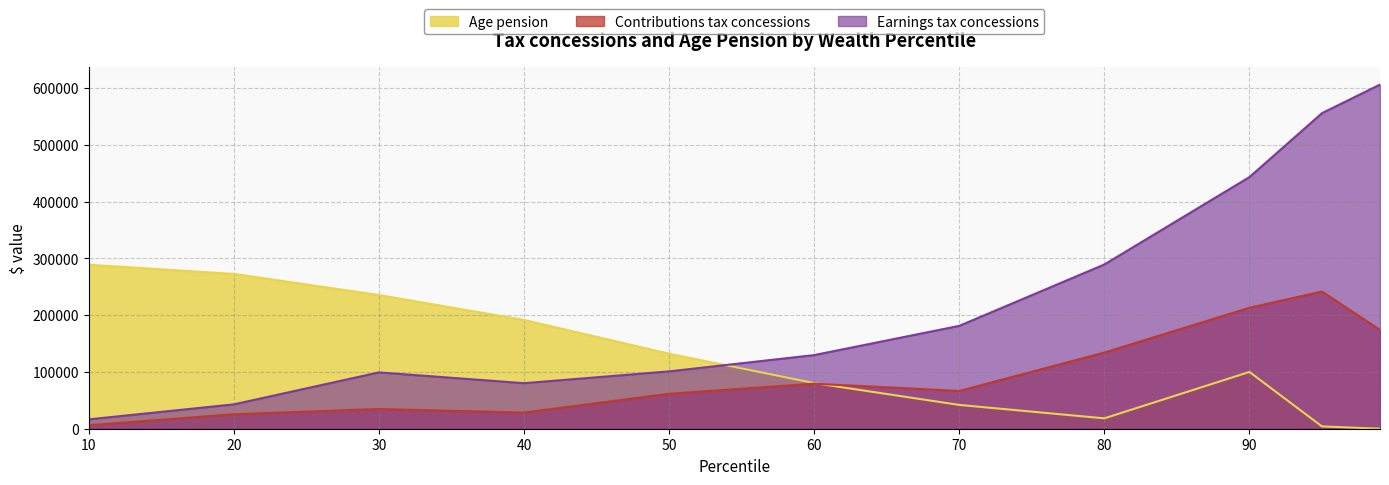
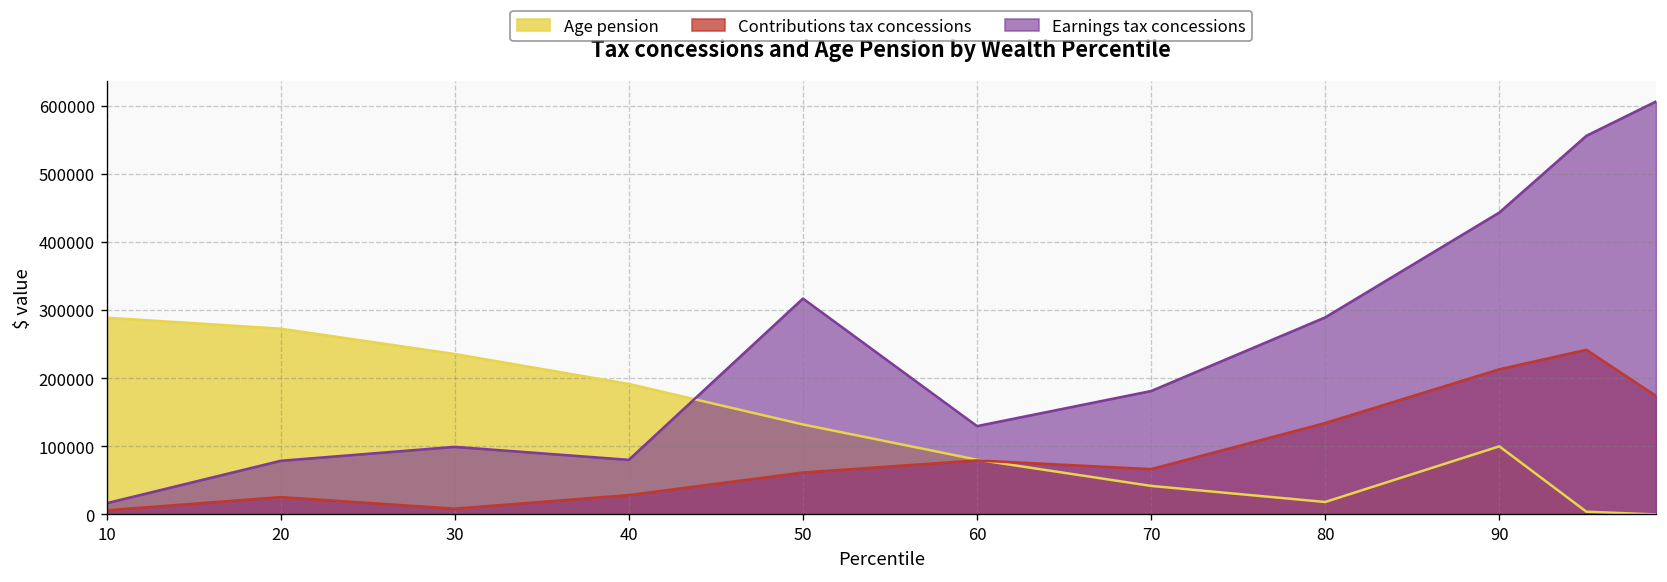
  {
    "Age pension": {
      "10": 290000,
      "20": 270000,
      "30": 240000,
      "40": 190000,
      "50": 130000,
      "70": 40000,
      "80": 20000,
      "90": 100000
    },
    "Contributions tax concessions": {
      "10": 10000,
      "20": 30000,
-     "30": 30000,
+     "30": 10000,
      "40": 30000,
      "50": 60000,
      "70": 70000,
      "80": 130000,
      "90": 210000
    },
    "Earnings tax concessions": {
      "10": 20000,
-     "20": 40000,
+     "20": 80000,
      "30": 100000,
      "40": 80000,
-     "50": 100000,
+     "50": 320000,
      "60": 130000,
      "70": 180000,
      "80": 290000,
      "90": 440000
    }
  }
